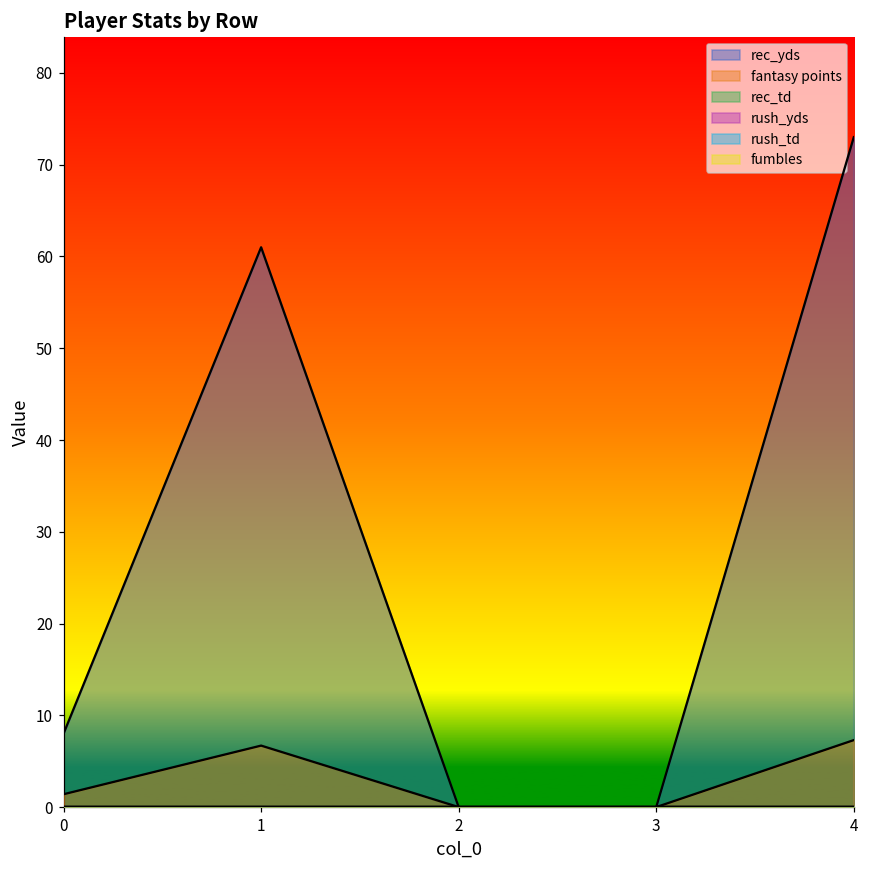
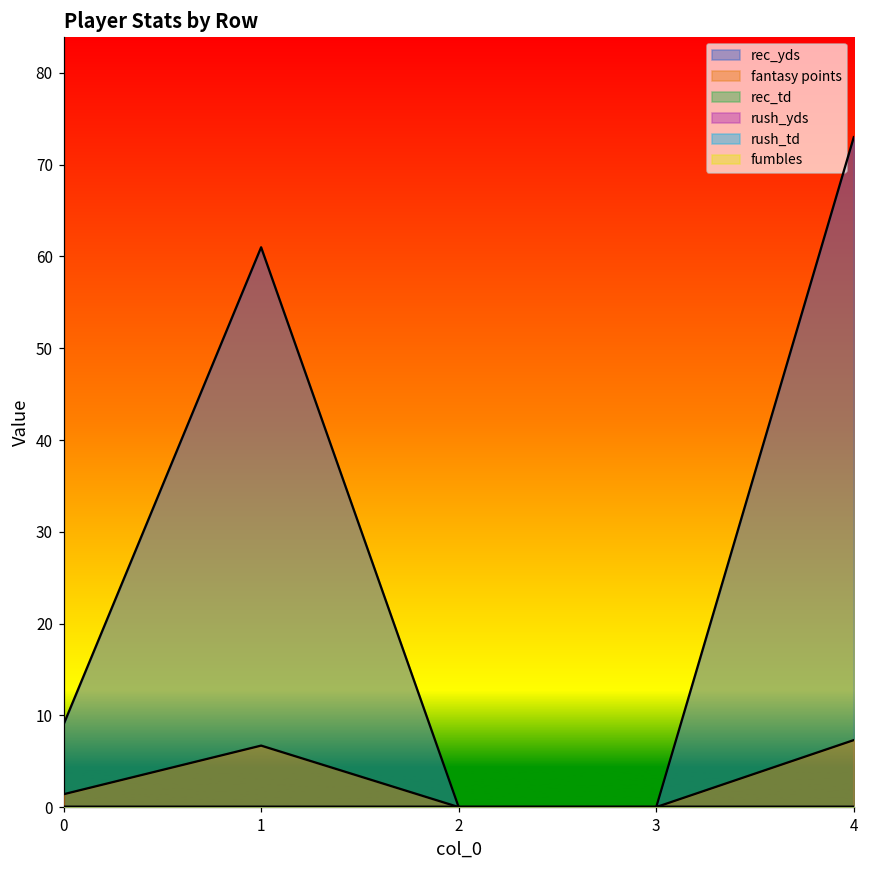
  {
    "rec_yds": {
-     "0": 8,
+     "0": 9,
      "1": 61,
      "4": 73
    },
    "fantasy points": {
      "0": 1,
      "1": 7,
      "4": 7
    },
    "fumbles": {
      "0": 0,
      "1": 0,
      "4": 0
    }
  }
